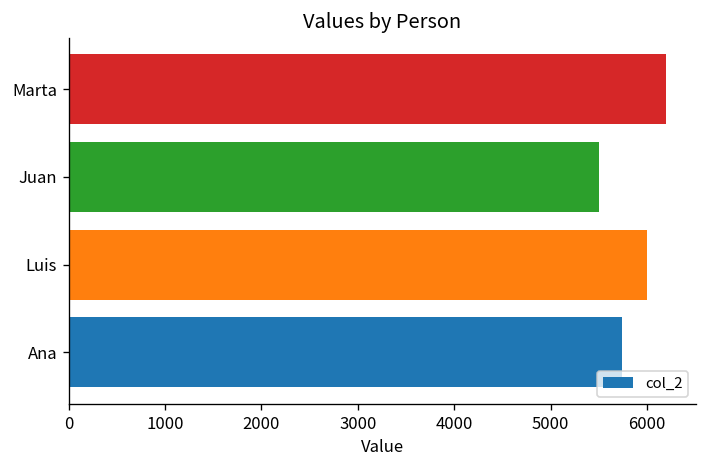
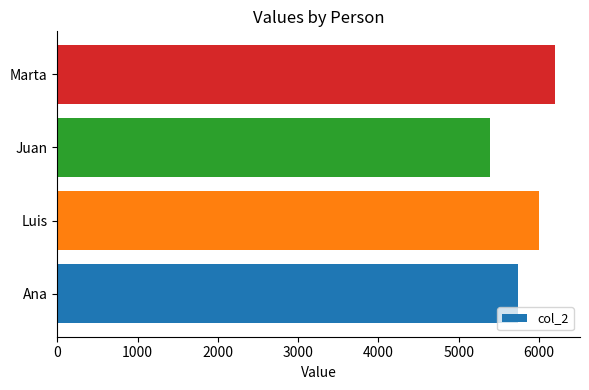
  {
    "Marta": 6200,
-   "Juan": 5500,
+   "Juan": 5400,
    "Luis": 6000,
    "Ana": 5700
  }
